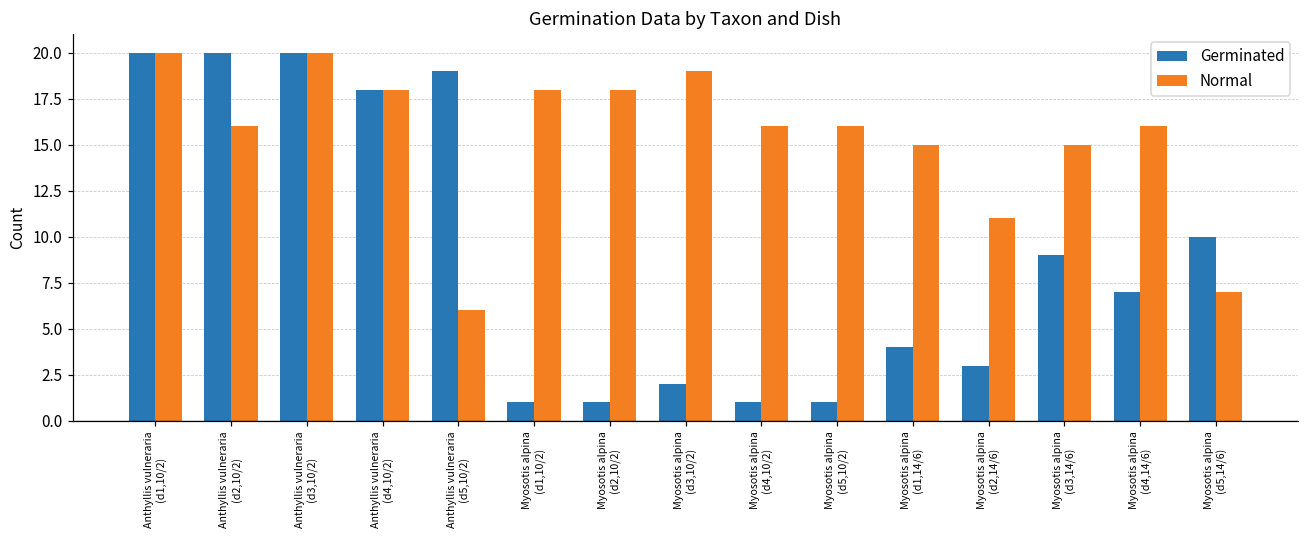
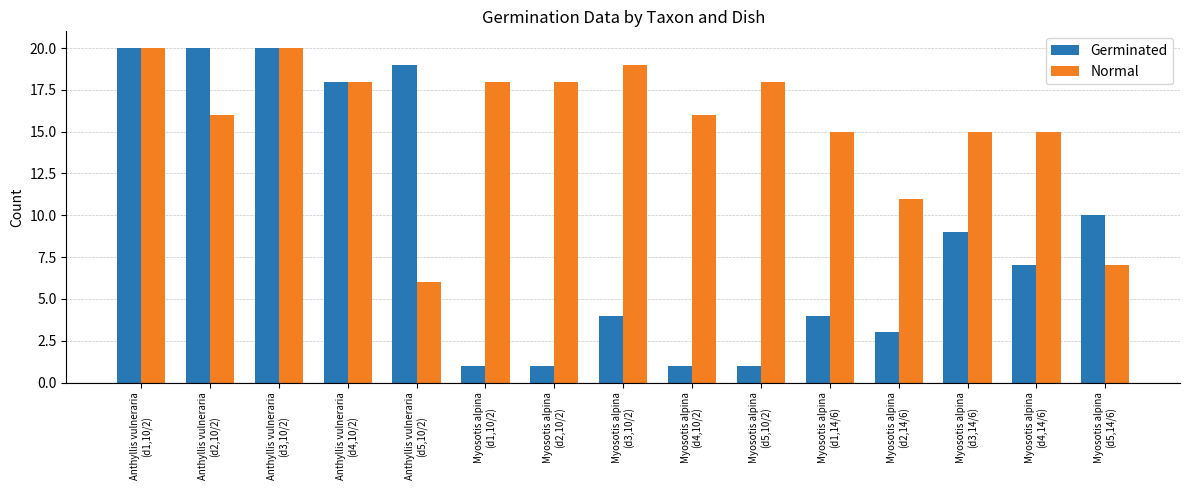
  {
    "Germinated": {
      "Anthyllis vulneraria (d1,10/2)": 20,
      "Anthyllis vulneraria (d2,10/2)": 20,
      "Anthyllis vulneraria (d3,10/2)": 20,
      "Anthyllis vulneraria (d4,10/2)": 18,
      "Anthyllis vulneraria (d5,10/2)": 19,
      "Myosotis alpina (d1,10/2)": 1,
      "Myosotis alpina (d2,10/2)": 1,
-     "Myosotis alpina (d3,10/2)": 2,
+     "Myosotis alpina (d3,10/2)": 4,
      "Myosotis alpina (d4,10/2)": 1,
      "Myosotis alpina (d5,10/2)": 1,
      "Myosotis alpina (d1,14/6)": 4,
      "Myosotis alpina (d2,14/6)": 3,
      "Myosotis alpina (d3,14/6)": 9,
      "Myosotis alpina (d4,14/6)": 7,
      "Myosotis alpina (d5,14/6)": 10
    },
    "Normal": {
      "Anthyllis vulneraria (d1,10/2)": 20,
      "Anthyllis vulneraria (d2,10/2)": 16,
      "Anthyllis vulneraria (d3,10/2)": 20,
      "Anthyllis vulneraria (d4,10/2)": 18,
      "Anthyllis vulneraria (d5,10/2)": 6,
      "Myosotis alpina (d1,10/2)": 18,
      "Myosotis alpina (d2,10/2)": 18,
      "Myosotis alpina (d3,10/2)": 19,
      "Myosotis alpina (d4,10/2)": 16,
-     "Myosotis alpina (d5,10/2)": 16,
+     "Myosotis alpina (d5,10/2)": 18,
      "Myosotis alpina (d1,14/6)": 15,
      "Myosotis alpina (d2,14/6)": 11,
      "Myosotis alpina (d3,14/6)": 15,
-     "Myosotis alpina (d4,14/6)": 16,
+     "Myosotis alpina (d4,14/6)": 15,
      "Myosotis alpina (d5,14/6)": 7
    }
  }
